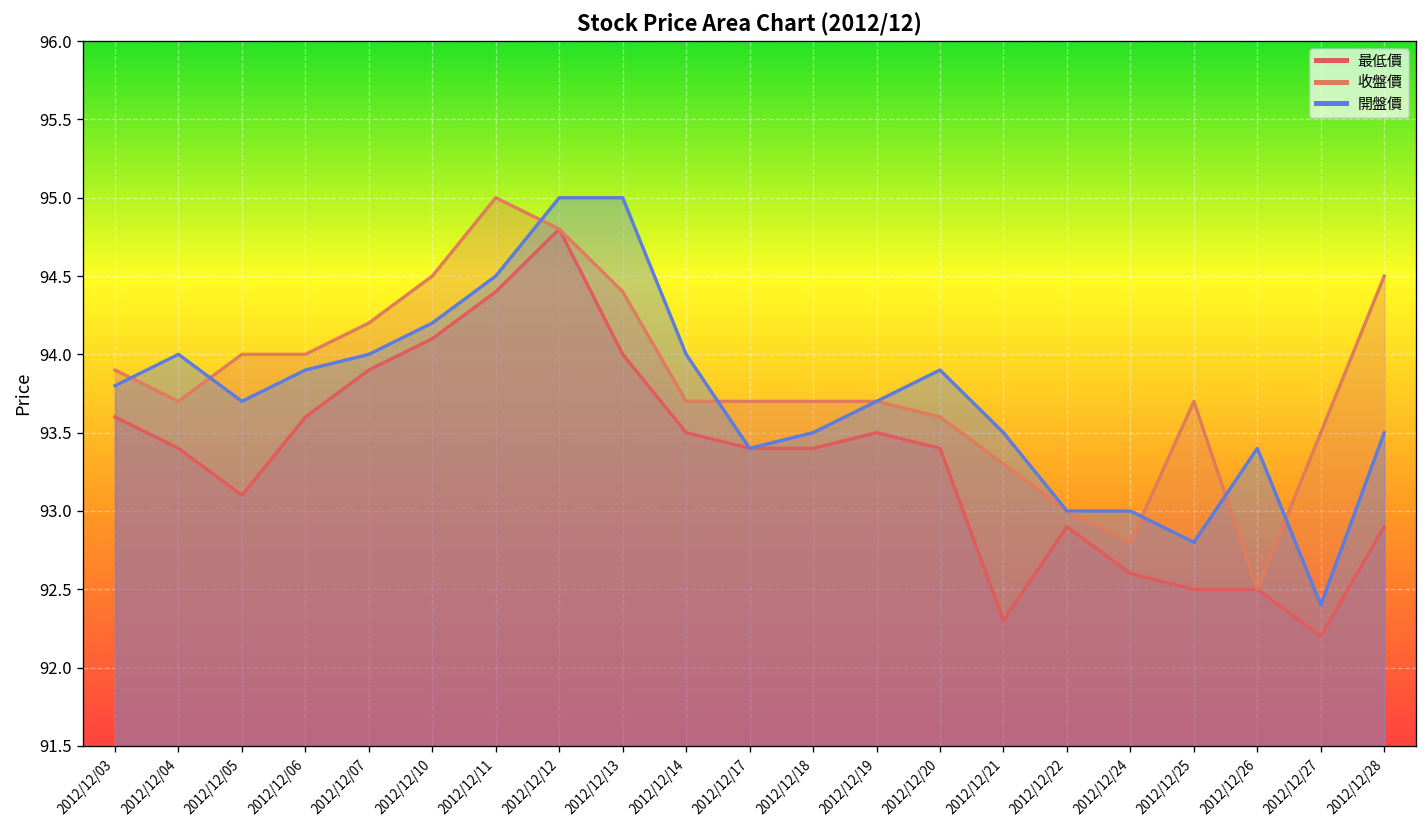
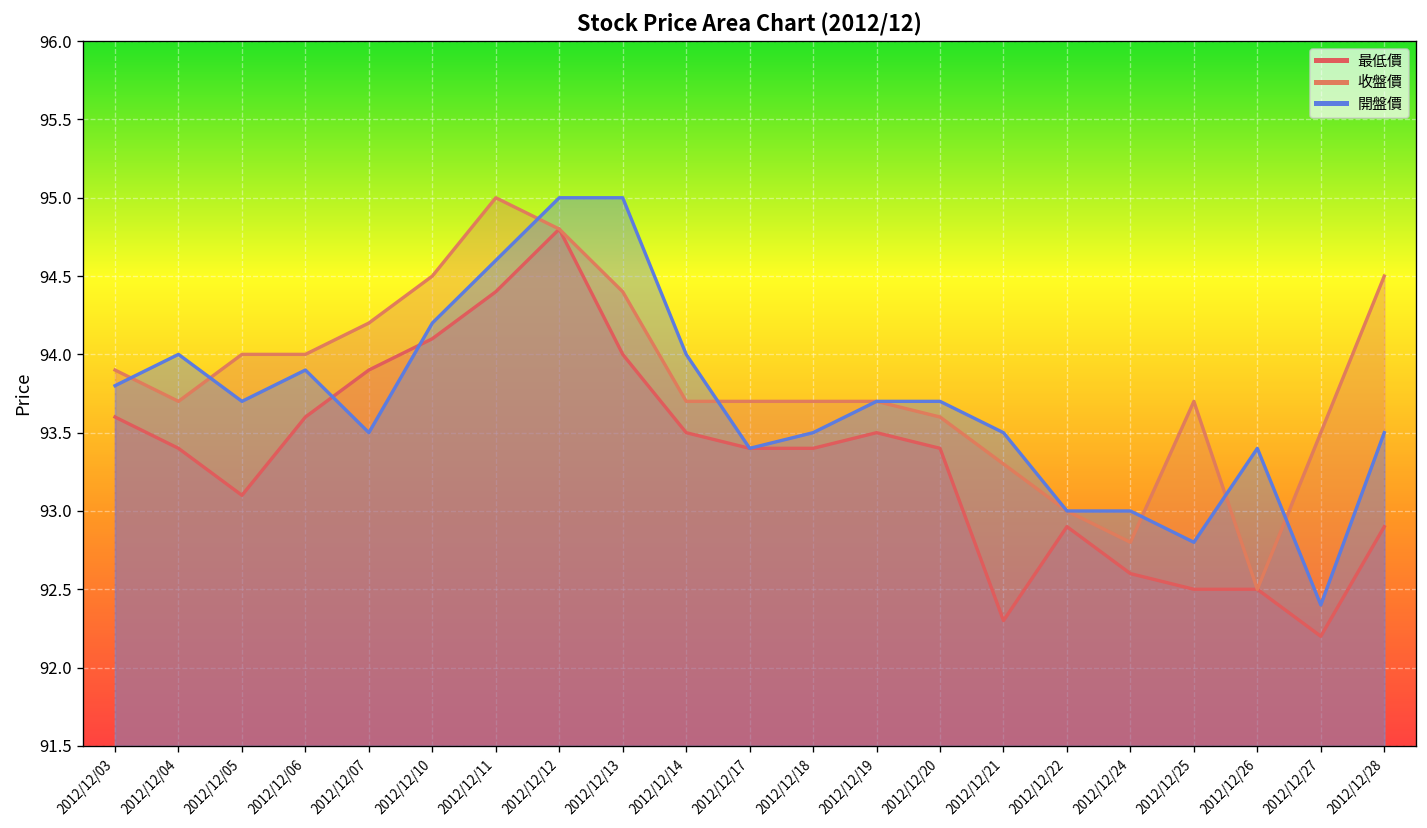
  {
    "開盤價": {
      "2012/12/03": 93.8,
      "2012/12/04": 94.0,
      "2012/12/05": 93.7,
      "2012/12/06": 93.9,
-     "2012/12/07": 94.0,
+     "2012/12/07": 93.5,
      "2012/12/10": 94.2,
-     "2012/12/11": 94.5,
+     "2012/12/11": 94.6,
      "2012/12/12": 95.0,
      "2012/12/13": 95.0,
      "2012/12/14": 94.0,
      "2012/12/18": 93.5,
-     "2012/12/20": 93.9,
+     "2012/12/20": 93.7,
      "2012/12/21": 93.5,
      "2012/12/24": 93.0,
      "2012/12/25": 92.8,
      "2012/12/26": 93.4,
      "2012/12/27": 92.4,
      "2012/12/28": 93.5
    }
  }
